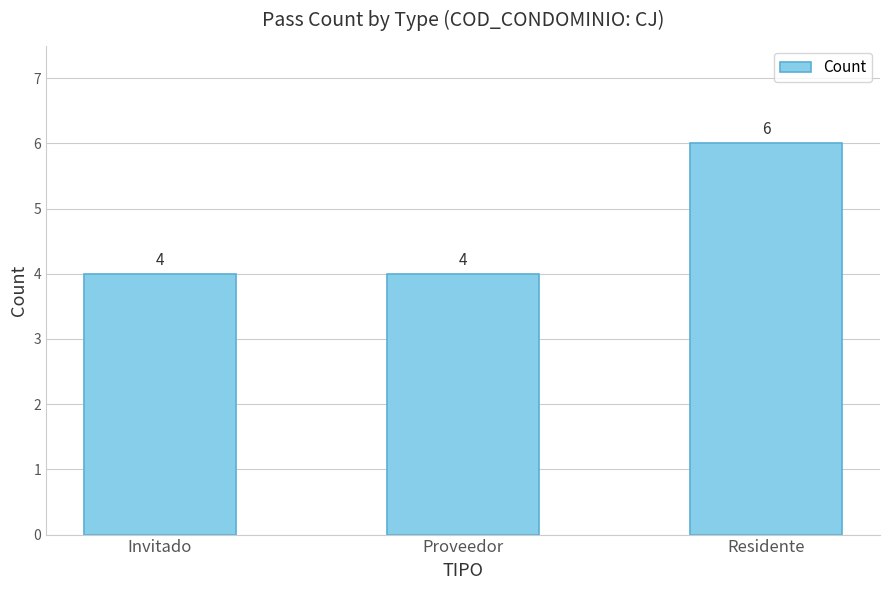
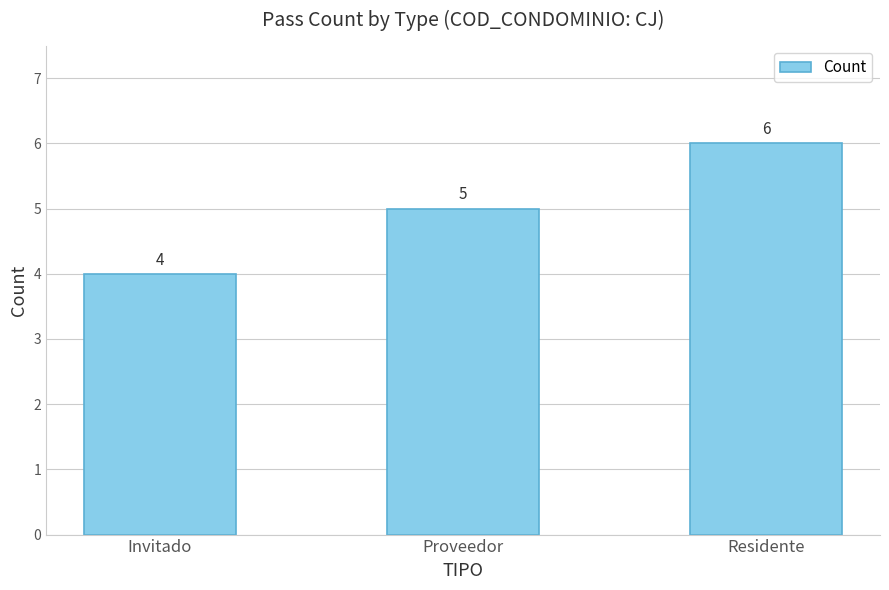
  {
    "Invitado": 4,
-   "Proveedor": 4,
+   "Proveedor": 5,
    "Residente": 6
  }
